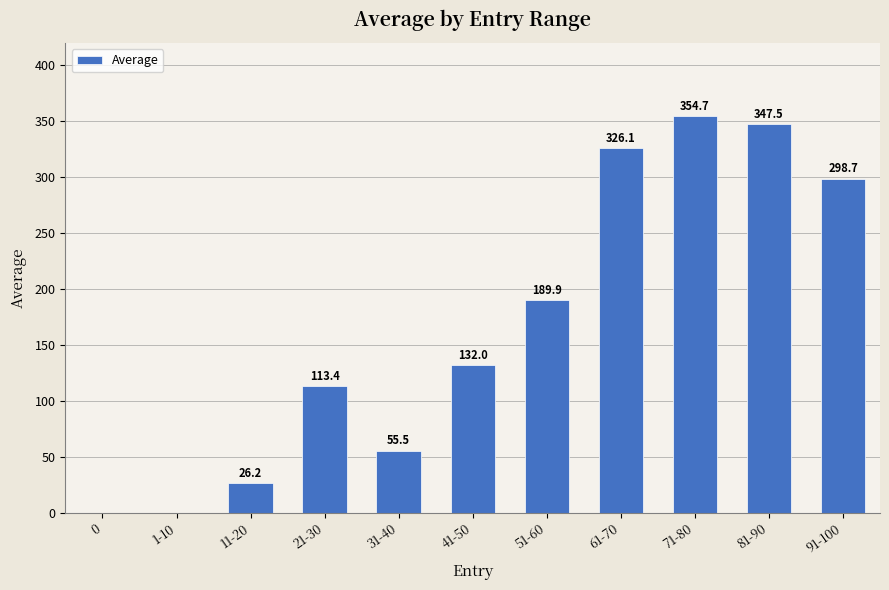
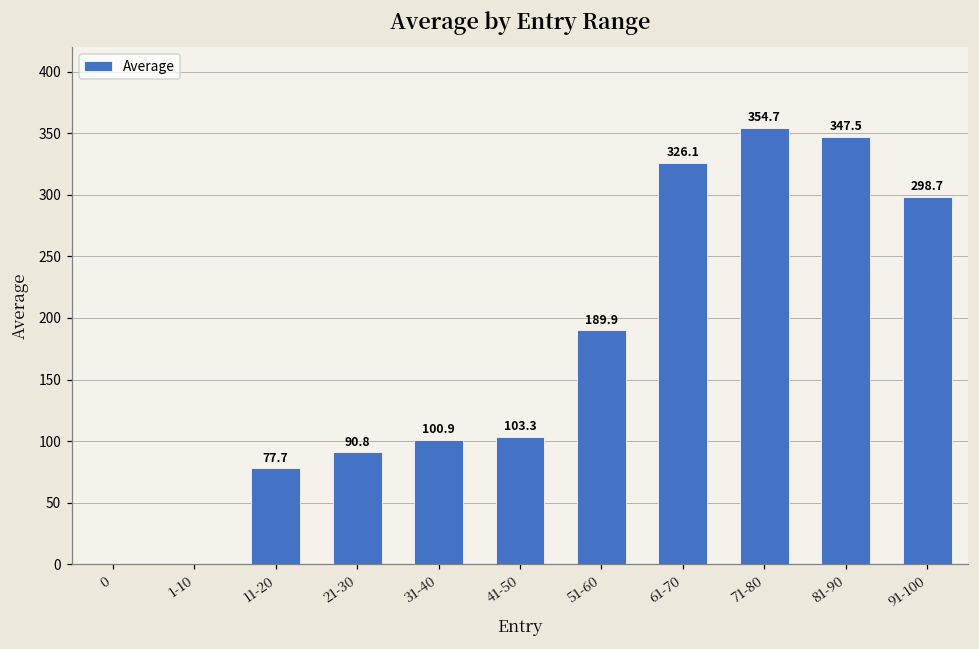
  {
-   "11-20": 26.2,
-   "21-30": 113.4,
-   "31-40": 55.5,
-   "41-50": 132.0,
+   "11-20": 77.7,
+   "21-30": 90.8,
+   "31-40": 100.9,
+   "41-50": 103.3,
    "51-60": 189.9,
    "61-70": 326.1,
    "71-80": 354.7,
    "81-90": 347.5,
    "91-100": 298.7
  }
